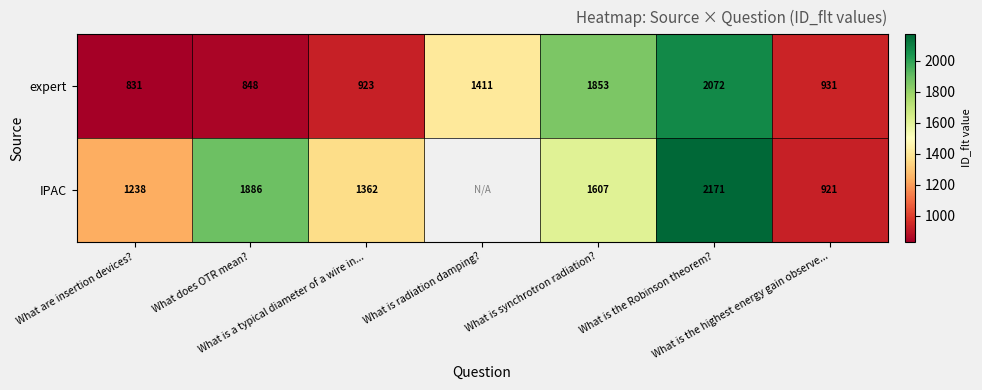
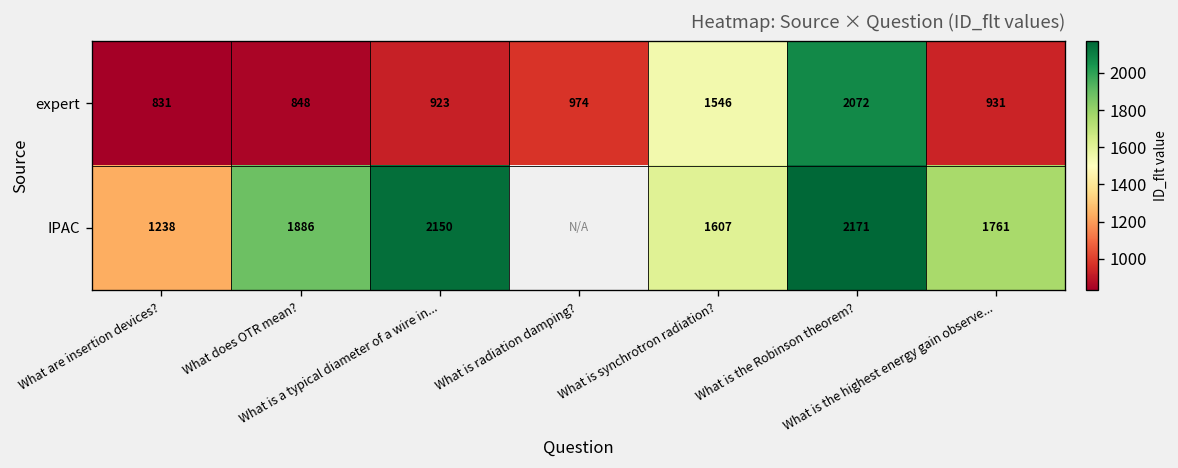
  {
    "expert": {
      "What are insertion devices?": 831,
      "What does OTR mean?": 848,
      "What is a typical diameter of a wire in...": 923,
-     "What is radiation damping?": 1411,
-     "What is synchrotron radiation?": 1853,
+     "What is radiation damping?": 974,
+     "What is synchrotron radiation?": 1546,
      "What is the Robinson theorem?": 2072,
      "What is the highest energy gain observe...": 931
    },
    "IPAC": {
      "What are insertion devices?": 1238,
      "What does OTR mean?": 1886,
-     "What is a typical diameter of a wire in...": 1362,
+     "What is a typical diameter of a wire in...": 2150,
      "What is synchrotron radiation?": 1607,
      "What is the Robinson theorem?": 2171,
-     "What is the highest energy gain observe...": 921
+     "What is the highest energy gain observe...": 1761
    }
  }
